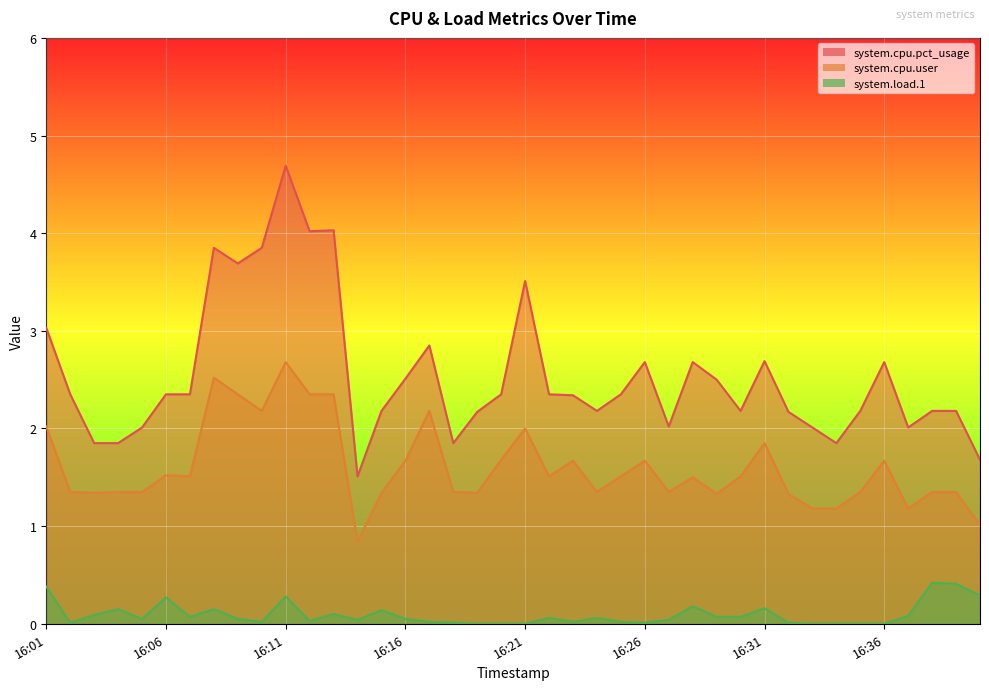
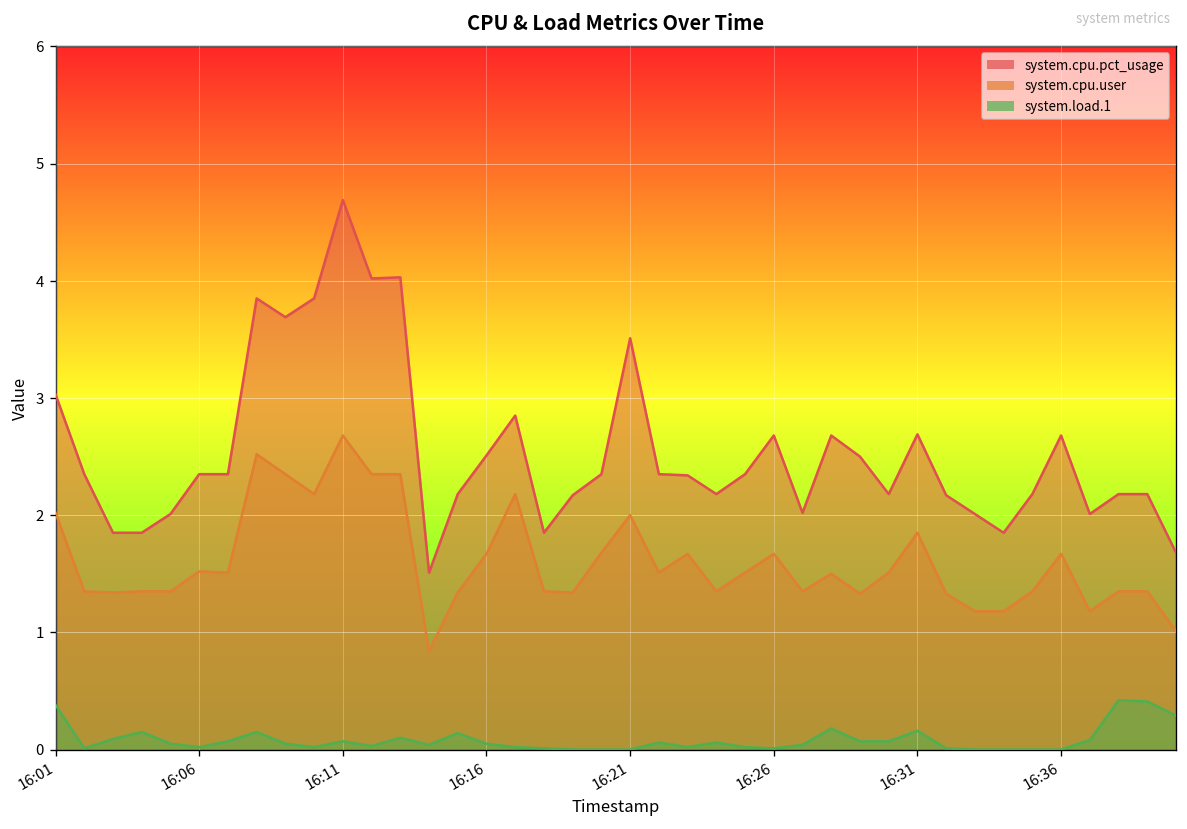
  {
    "system.load.1": {
      "16:01": 0.4,
-     "16:06": 0.3,
-     "16:11": 0.3,
+     "16:06": 0.0,
+     "16:11": 0.1,
      "16:16": 0.1,
      "16:21": 0.0,
      "16:26": 0.0,
      "16:31": 0.2,
      "16:36": 0.0
    }
  }
